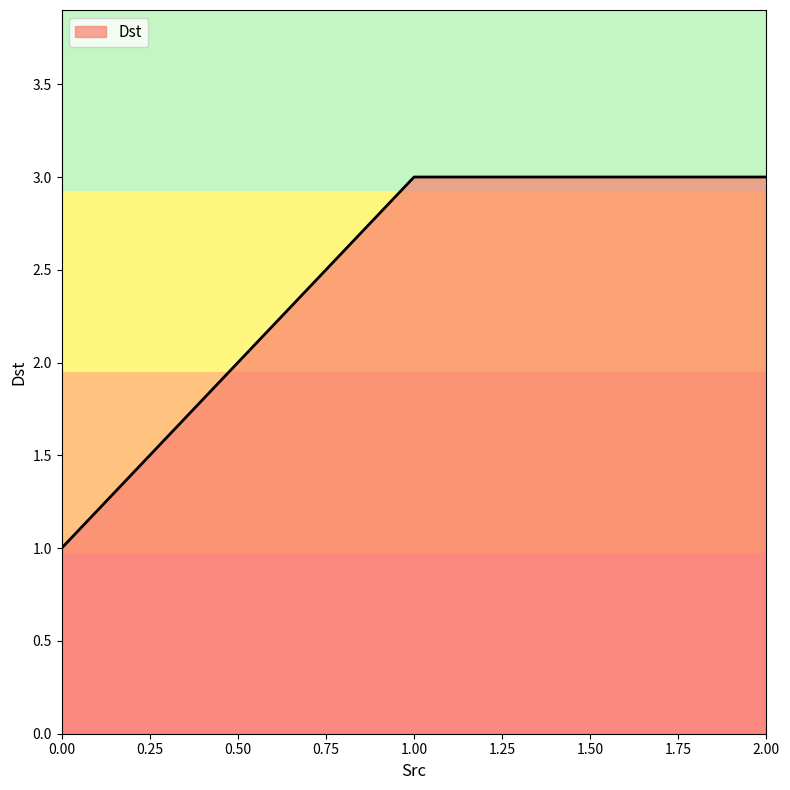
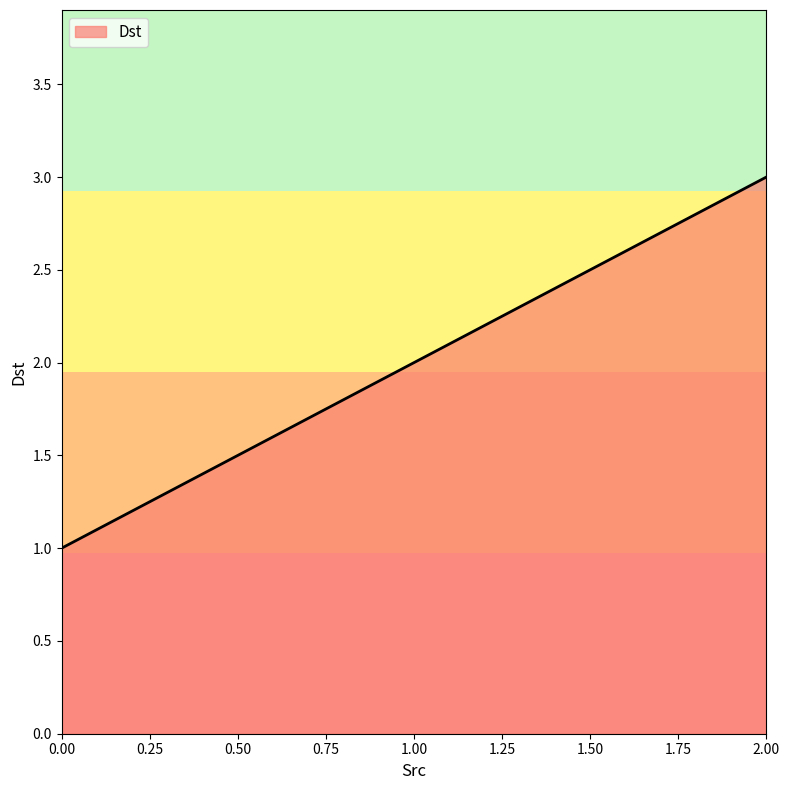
  {
    "0.00": 1,
-   "1.00": 3,
+   "1.00": 2,
    "2.00": 3
  }
